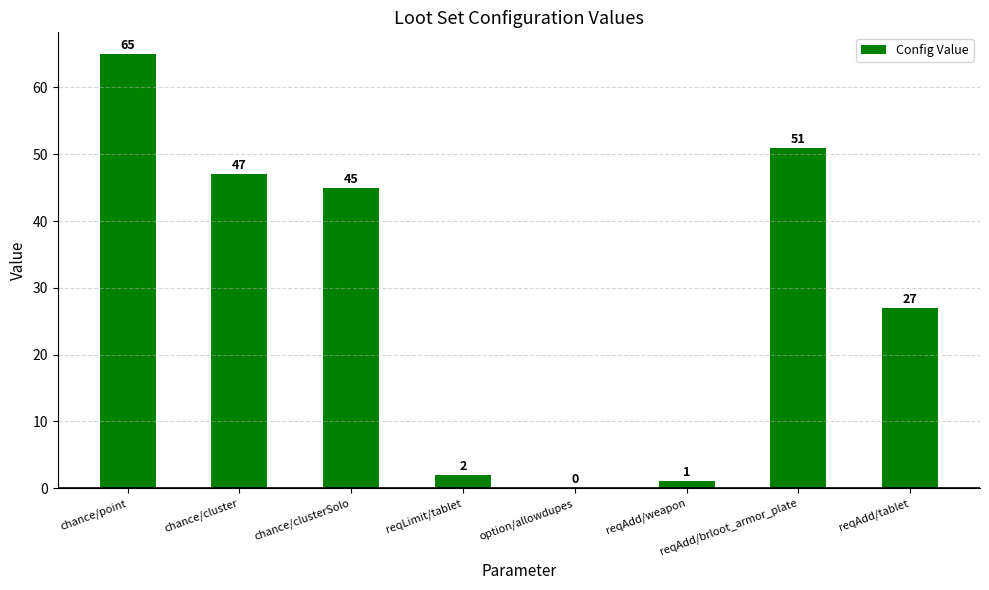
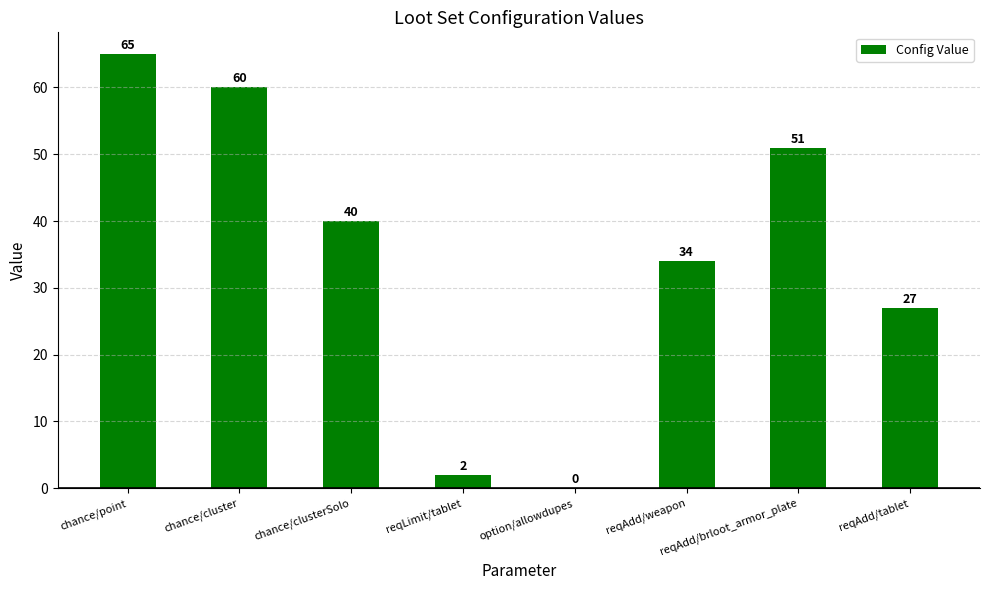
  {
    "chance/point": 65,
-   "chance/cluster": 47,
-   "chance/clusterSolo": 45,
+   "chance/cluster": 60,
+   "chance/clusterSolo": 40,
    "reqLimit/tablet": 2,
    "option/allowdupes": 0,
-   "reqAdd/weapon": 1,
+   "reqAdd/weapon": 34,
    "reqAdd/brloot_armor_plate": 51,
    "reqAdd/tablet": 27
  }
